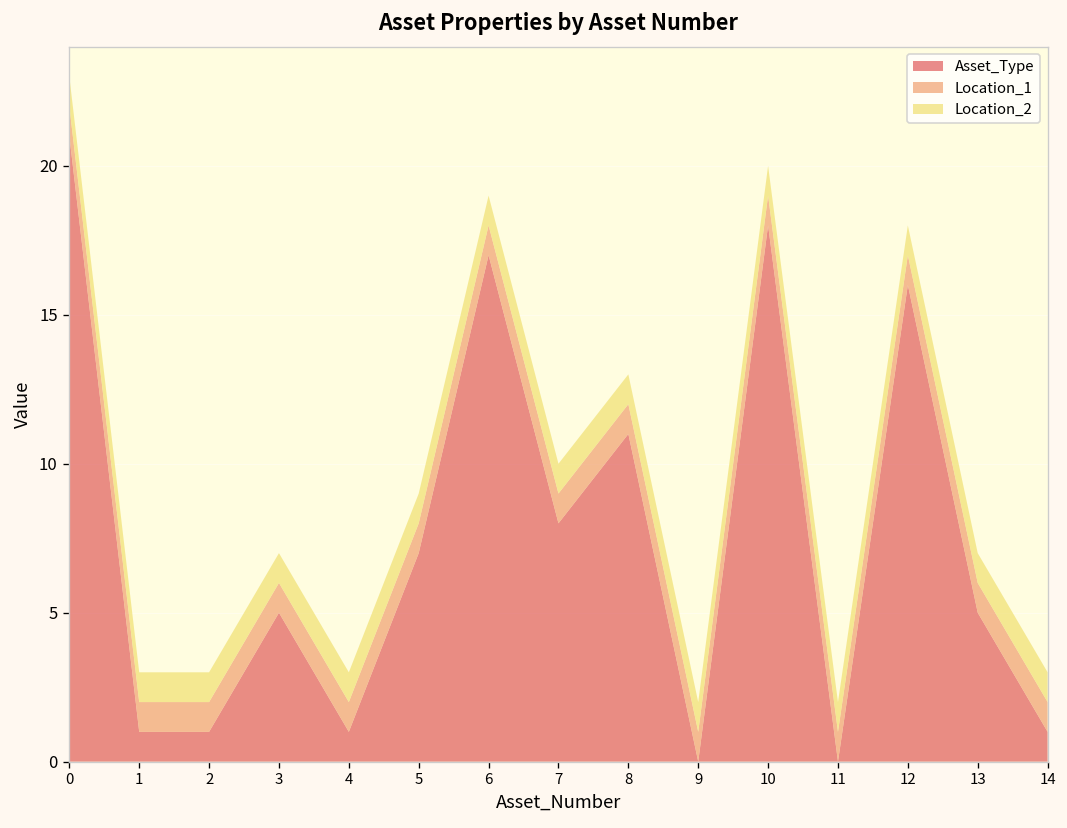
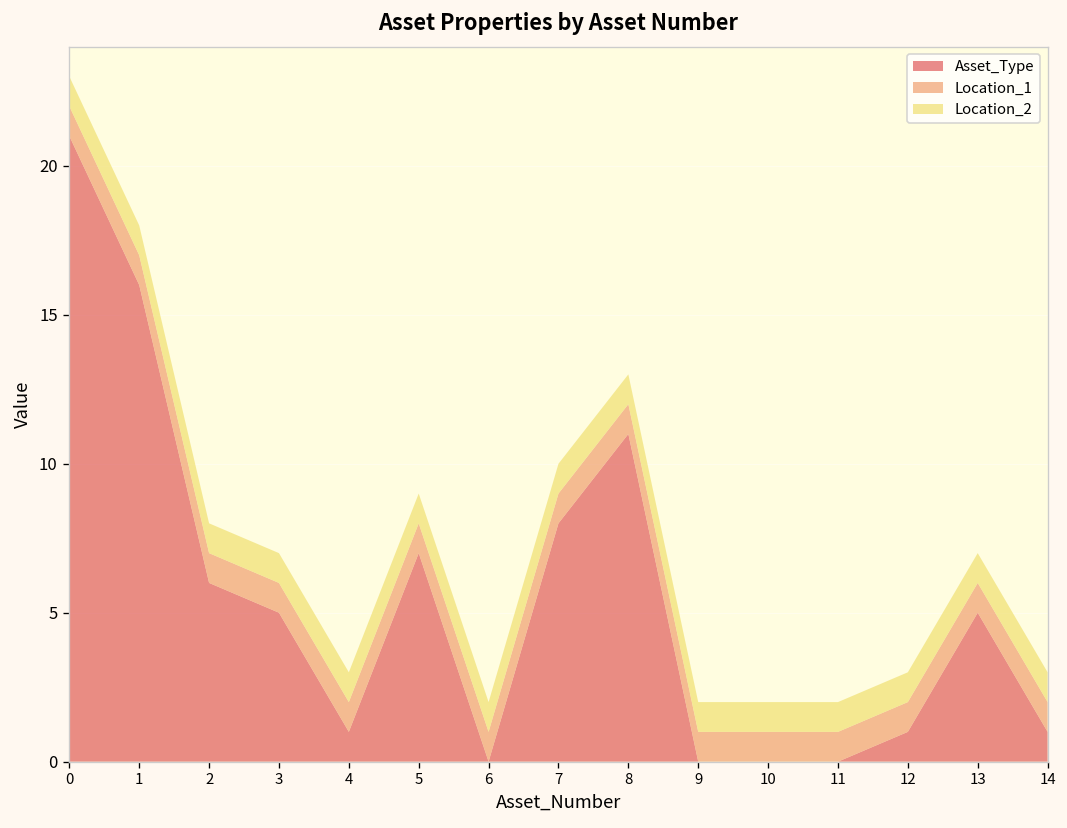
  {
    "Asset_Type": {
      "0": 21,
-     "1": 1,
-     "2": 1,
+     "1": 16,
+     "2": 6,
      "3": 5,
      "4": 1,
      "5": 7,
-     "6": 17,
+     "6": 0,
      "7": 8,
      "8": 11,
      "9": 0,
-     "10": 18,
+     "10": 0,
      "11": 0,
-     "12": 16,
+     "12": 1,
      "13": 5,
      "14": 1
    },
    "Location_1": {
      "0": 1,
      "1": 1,
      "2": 1,
      "3": 1,
      "4": 1,
      "5": 1,
      "6": 1,
      "7": 1,
      "8": 1,
      "9": 1,
      "10": 1,
      "11": 1,
      "12": 1,
      "13": 1,
      "14": 1
    },
    "Location_2": {
      "0": 1,
      "1": 1,
      "2": 1,
      "3": 1,
      "4": 1,
      "5": 1,
      "6": 1,
      "7": 1,
      "8": 1,
      "9": 1,
      "10": 1,
      "11": 1,
      "12": 1,
      "13": 1,
      "14": 1
    }
  }
